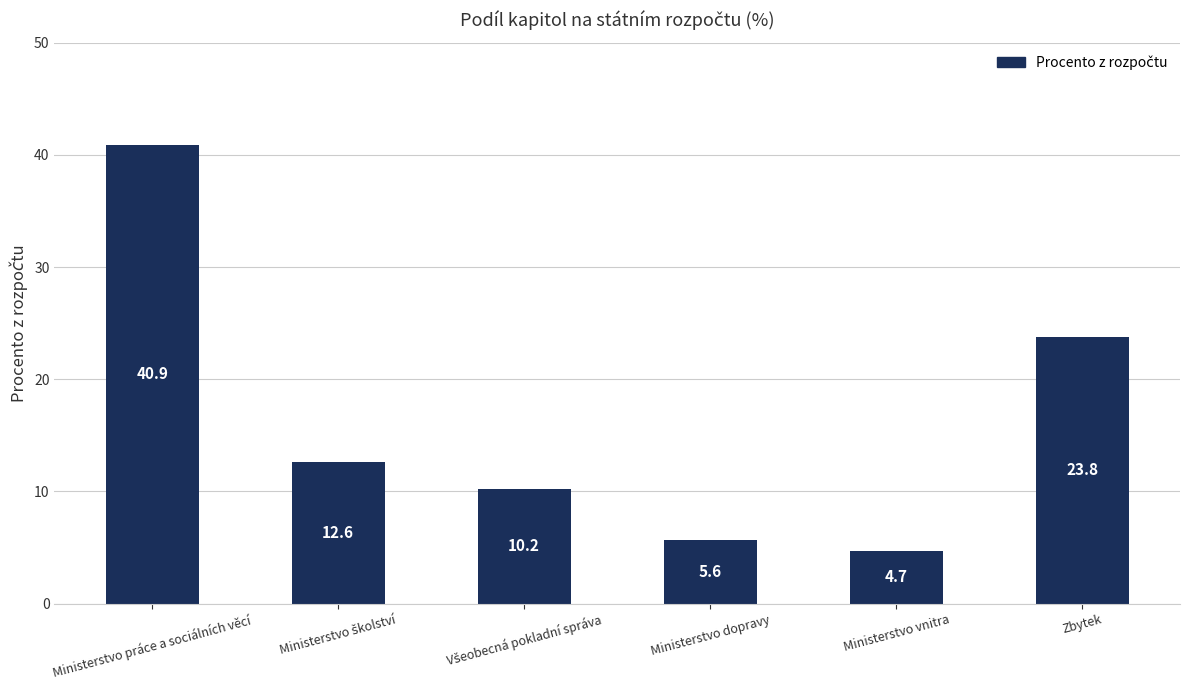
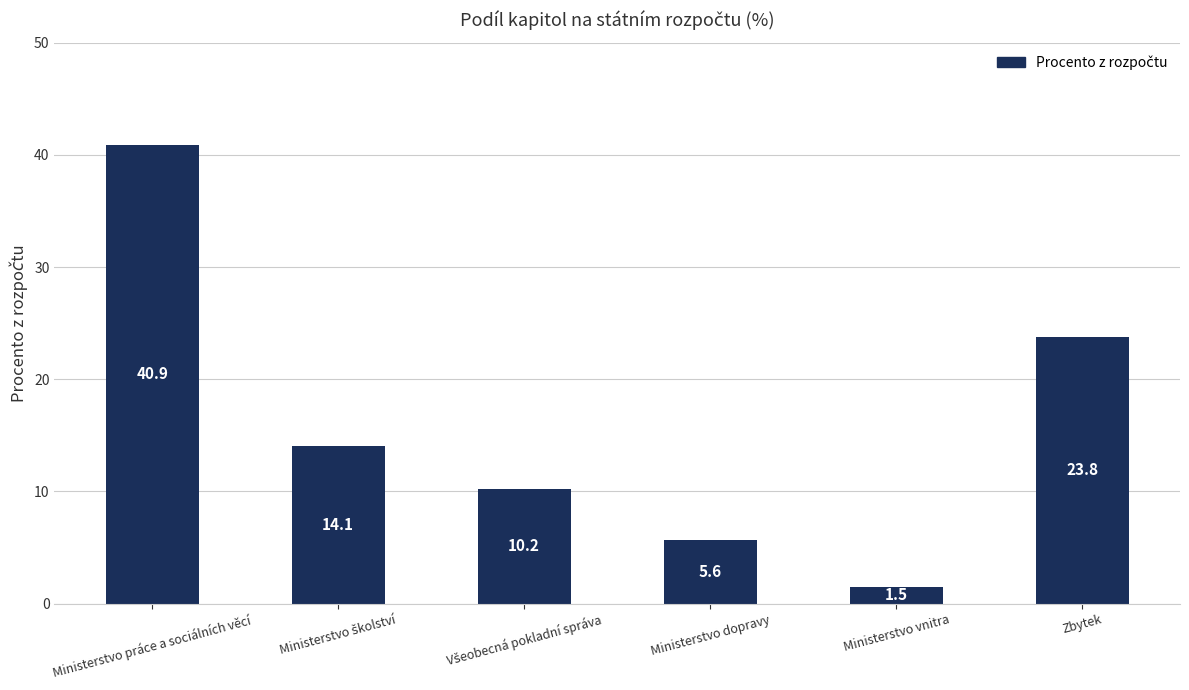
  {
    "Ministerstvo práce a sociálních věcí": 40.9,
-   "Ministerstvo školství": 12.6,
+   "Ministerstvo školství": 14.1,
    "Všeobecná pokladní správa": 10.2,
    "Ministerstvo dopravy": 5.6,
-   "Ministerstvo vnitra": 4.7,
+   "Ministerstvo vnitra": 1.5,
    "Zbytek": 23.8
  }
